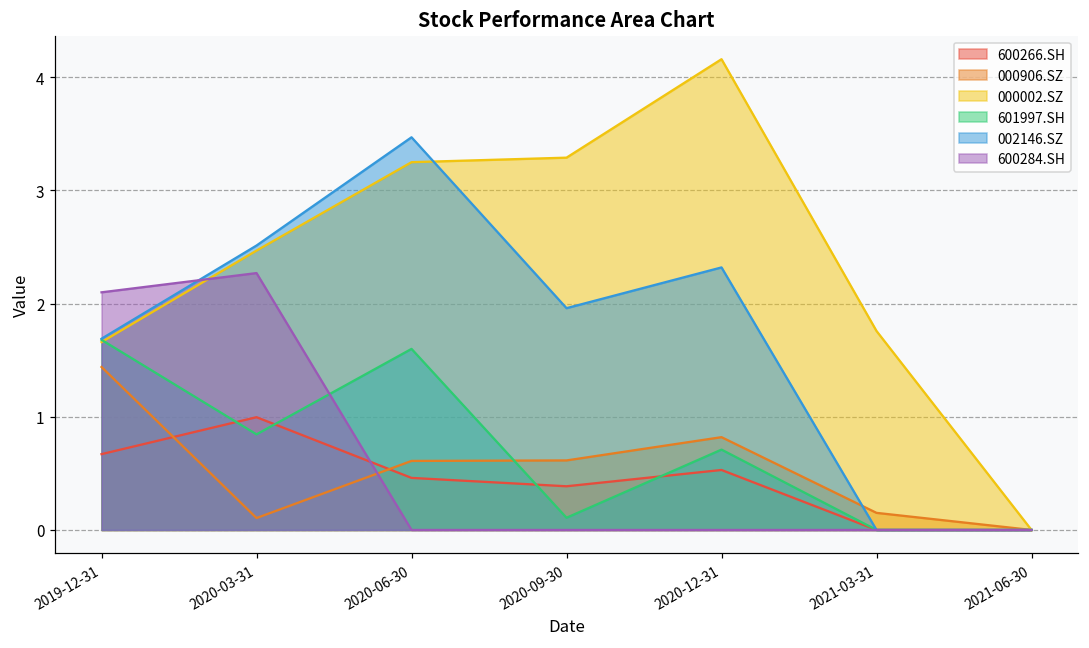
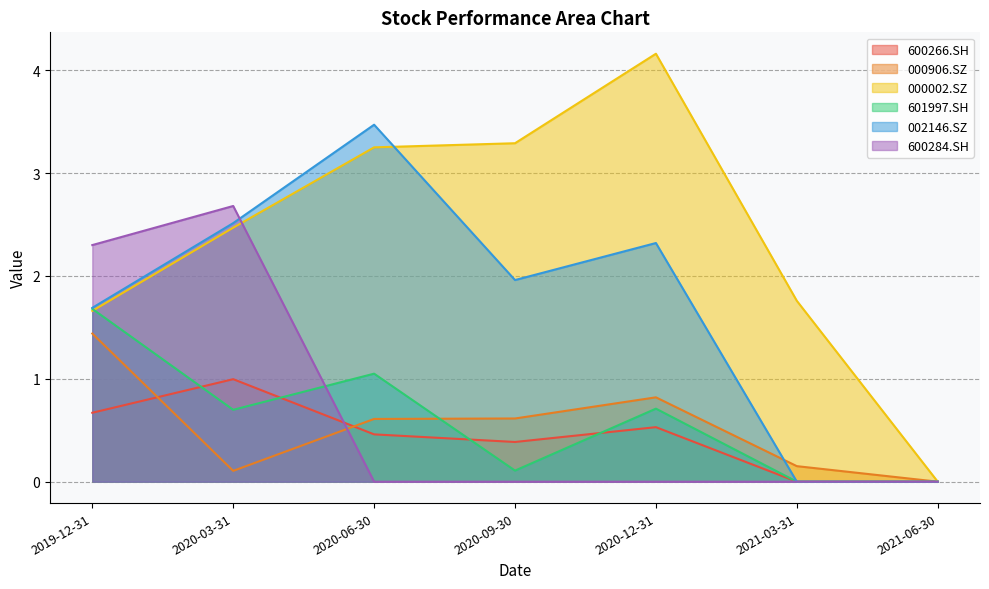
  {
    "601997.SH": {
-     "2020-03-31": 0.84,
-     "2020-06-30": 1.60,
+     "2020-03-31": 0.70,
+     "2020-06-30": 1.05,
      "2020-09-30": 0.11,
      "2020-12-31": 0.71
    },
    "002146.SZ": {
      "2020-03-31": 2.51,
      "2020-06-30": 3.47,
      "2020-09-30": 1.96,
      "2020-12-31": 2.32
    },
    "600284.SH": {
-     "2019-12-31": 2.1,
-     "2020-03-31": 2.27,
+     "2019-12-31": 2.3,
+     "2020-03-31": 2.68,
      "2020-06-30": 0.00,
      "2020-09-30": 0.00,
      "2020-12-31": 0.00
    }
  }
